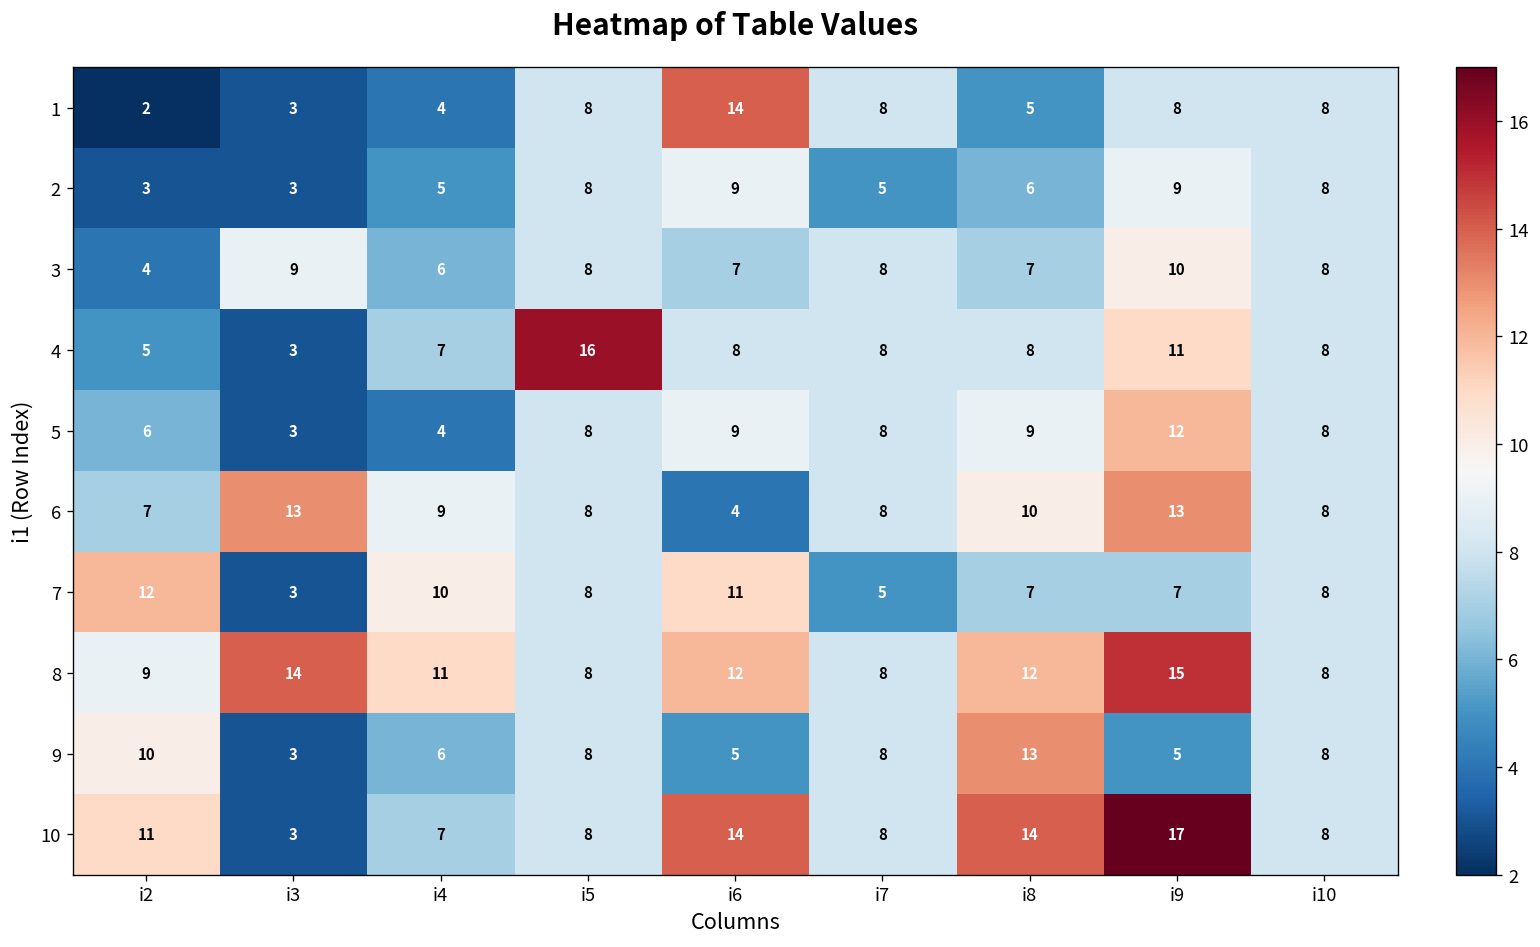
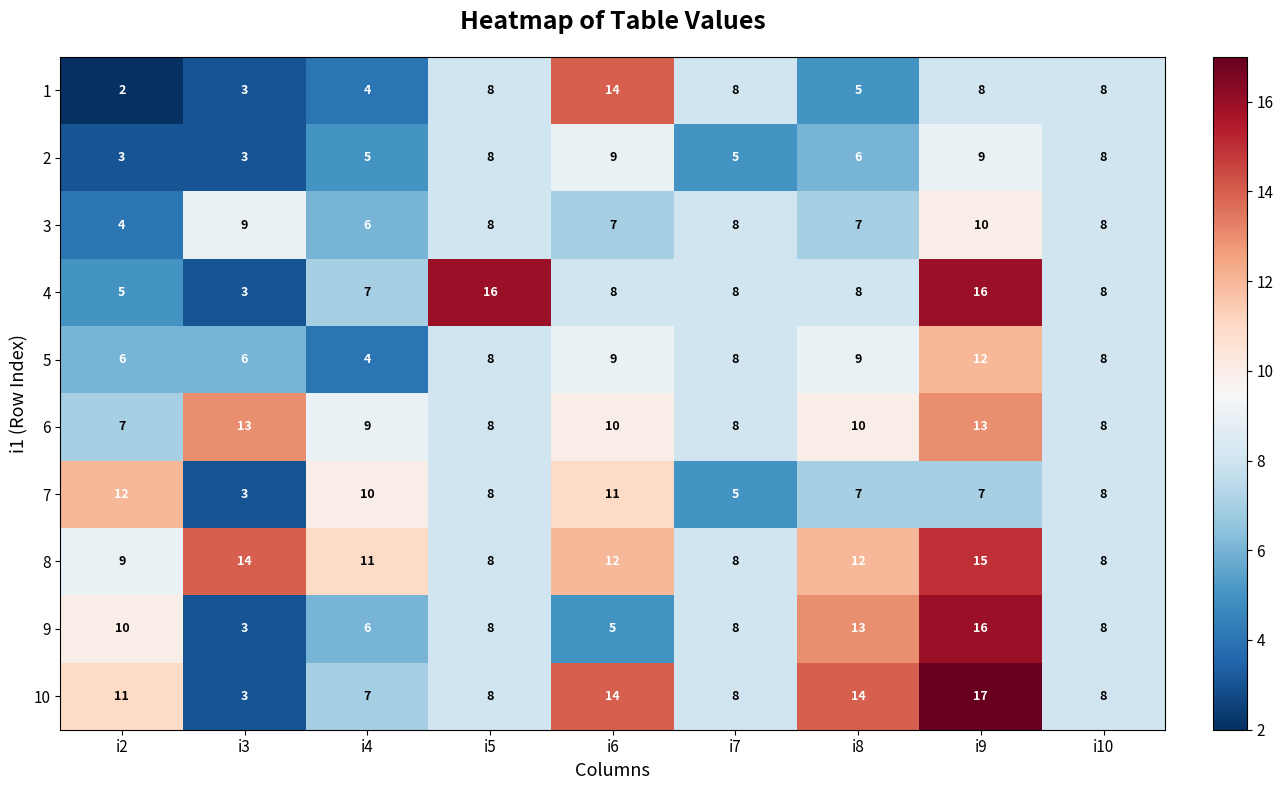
  {
    "1": {
      "i2": 2,
      "i3": 3,
      "i4": 4,
      "i5": 8,
      "i6": 14,
      "i7": 8,
      "i8": 5,
      "i9": 8,
      "i10": 8
    },
    "2": {
      "i2": 3,
      "i3": 3,
      "i4": 5,
      "i5": 8,
      "i6": 9,
      "i7": 5,
      "i8": 6,
      "i9": 9,
      "i10": 8
    },
    "3": {
      "i2": 4,
      "i3": 9,
      "i4": 6,
      "i5": 8,
      "i6": 7,
      "i7": 8,
      "i8": 7,
      "i9": 10,
      "i10": 8
    },
    "4": {
      "i2": 5,
      "i3": 3,
      "i4": 7,
      "i5": 16,
      "i6": 8,
      "i7": 8,
      "i8": 8,
-     "i9": 11,
+     "i9": 16,
      "i10": 8
    },
    "5": {
      "i2": 6,
-     "i3": 3,
+     "i3": 6,
      "i4": 4,
      "i5": 8,
      "i6": 9,
      "i7": 8,
      "i8": 9,
      "i9": 12,
      "i10": 8
    },
    "6": {
      "i2": 7,
      "i3": 13,
      "i4": 9,
      "i5": 8,
-     "i6": 4,
+     "i6": 10,
      "i7": 8,
      "i8": 10,
      "i9": 13,
      "i10": 8
    },
    "7": {
      "i2": 12,
      "i3": 3,
      "i4": 10,
      "i5": 8,
      "i6": 11,
      "i7": 5,
      "i8": 7,
      "i9": 7,
      "i10": 8
    },
    "8": {
      "i2": 9,
      "i3": 14,
      "i4": 11,
      "i5": 8,
      "i6": 12,
      "i7": 8,
      "i8": 12,
      "i9": 15,
      "i10": 8
    },
    "9": {
      "i2": 10,
      "i3": 3,
      "i4": 6,
      "i5": 8,
      "i6": 5,
      "i7": 8,
      "i8": 13,
-     "i9": 5,
+     "i9": 16,
      "i10": 8
    },
    "10": {
      "i2": 11,
      "i3": 3,
      "i4": 7,
      "i5": 8,
      "i6": 14,
      "i7": 8,
      "i8": 14,
      "i9": 17,
      "i10": 8
    }
  }
